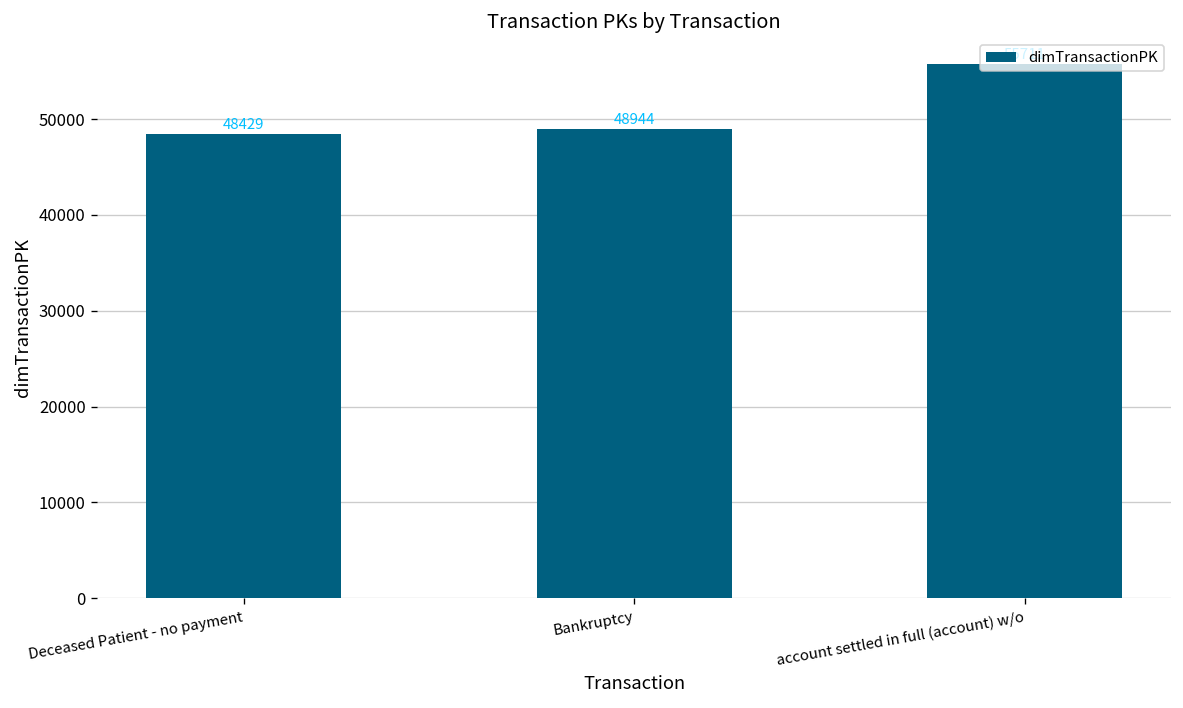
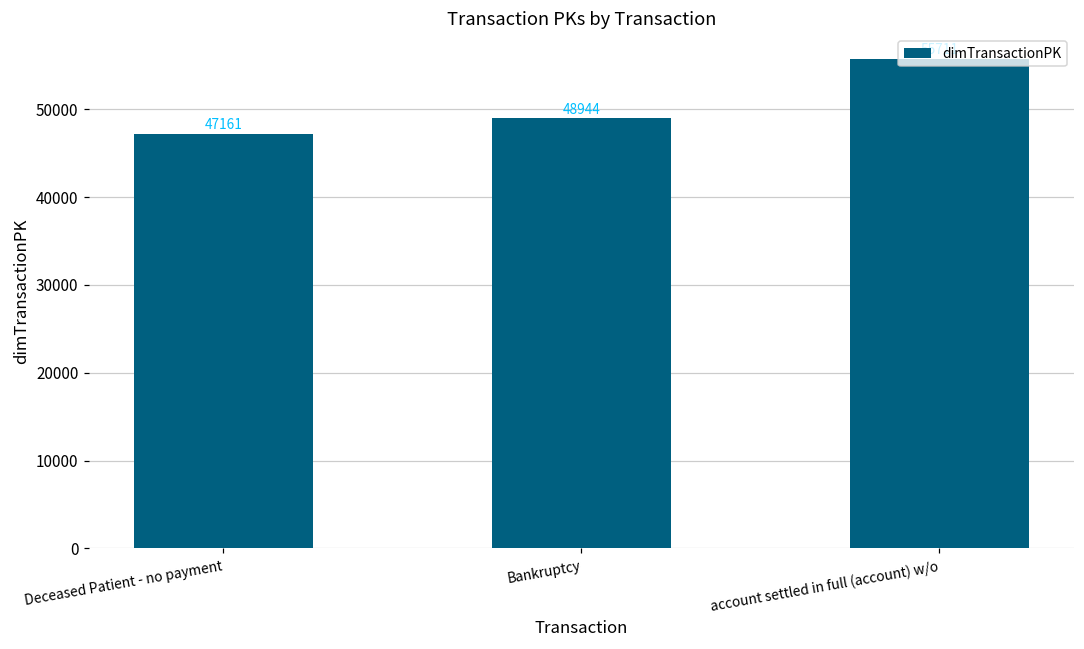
  {
-   "Deceased Patient - no payment": 48429,
+   "Deceased Patient - no payment": 47161,
    "Bankruptcy": 48944
  }
